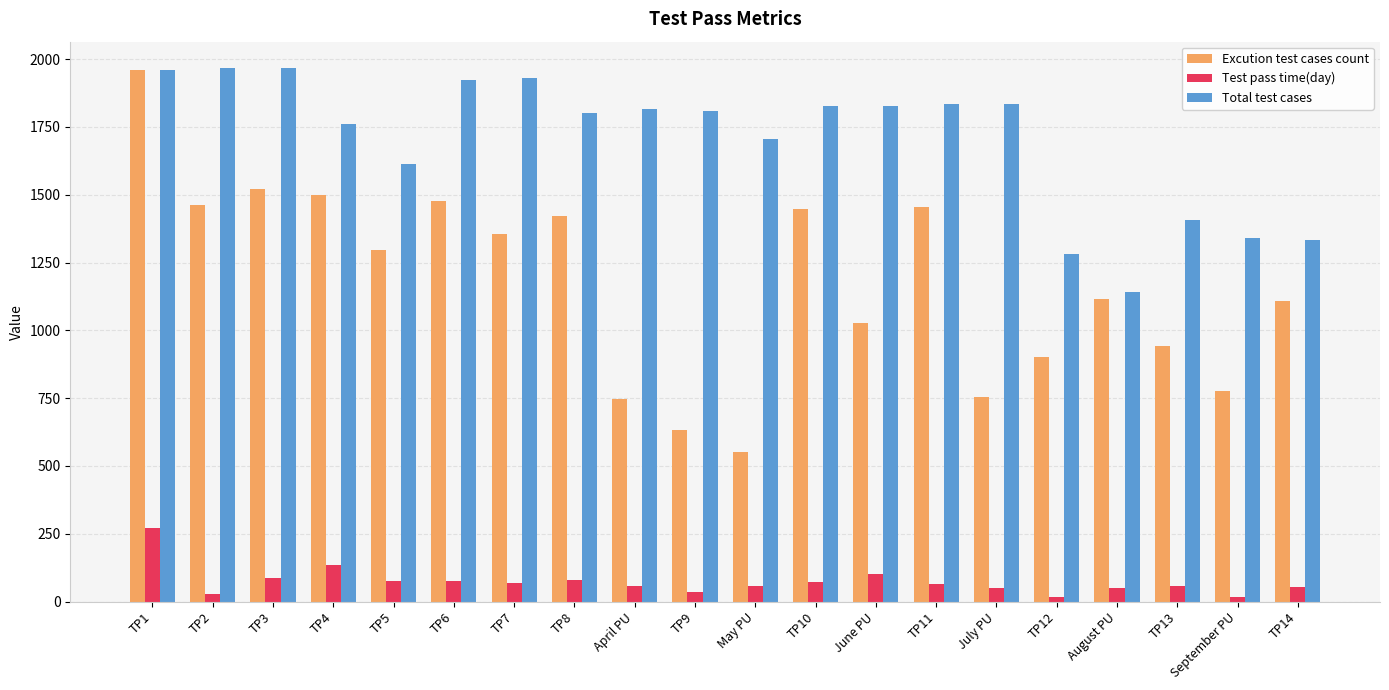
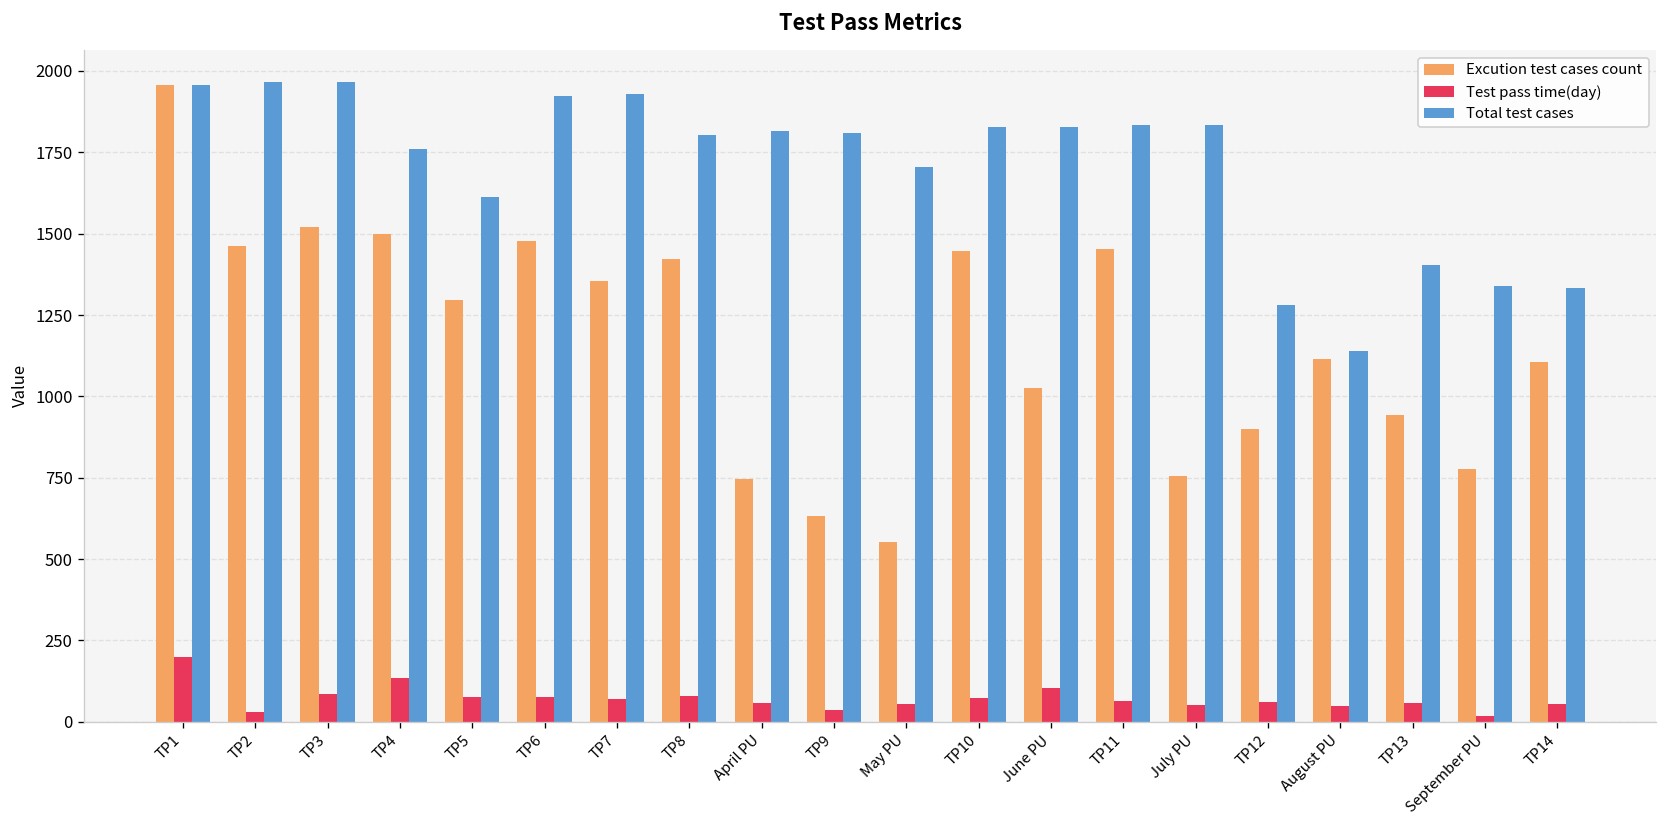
  {
    "Excution test cases count": {
      "TP1": 1960,
      "TP2": 1460,
      "TP3": 1520,
      "TP4": 1500,
      "TP5": 1300,
      "TP6": 1480,
      "TP7": 1360,
      "TP8": 1420,
      "April PU": 750,
      "TP9": 630,
      "May PU": 550,
      "TP10": 1450,
      "June PU": 1030,
      "TP11": 1450,
      "July PU": 760,
      "TP12": 900,
      "August PU": 1120,
      "TP13": 940,
      "September PU": 780,
      "TP14": 1110
    },
    "Test pass time(day)": {
-     "TP1": 270,
+     "TP1": 200,
      "TP2": 30,
      "TP3": 90,
      "TP4": 130,
      "TP5": 80,
      "TP6": 80,
      "TP7": 70,
      "TP8": 80,
      "April PU": 60,
      "TP9": 40,
      "May PU": 60,
      "TP10": 70,
      "June PU": 100,
      "TP11": 70,
      "July PU": 50,
-     "TP12": 20,
+     "TP12": 60,
      "August PU": 50,
      "TP13": 60,
      "September PU": 20,
      "TP14": 60
    },
    "Total test cases": {
      "TP1": 1960,
      "TP2": 1970,
      "TP3": 1970,
      "TP4": 1760,
      "TP5": 1610,
      "TP6": 1920,
      "TP7": 1930,
      "TP8": 1800,
      "April PU": 1820,
      "TP9": 1810,
      "May PU": 1710,
      "TP10": 1830,
      "June PU": 1830,
      "TP11": 1830,
      "July PU": 1830,
      "TP12": 1280,
      "August PU": 1140,
      "TP13": 1410,
      "September PU": 1340,
      "TP14": 1330
    }
  }
